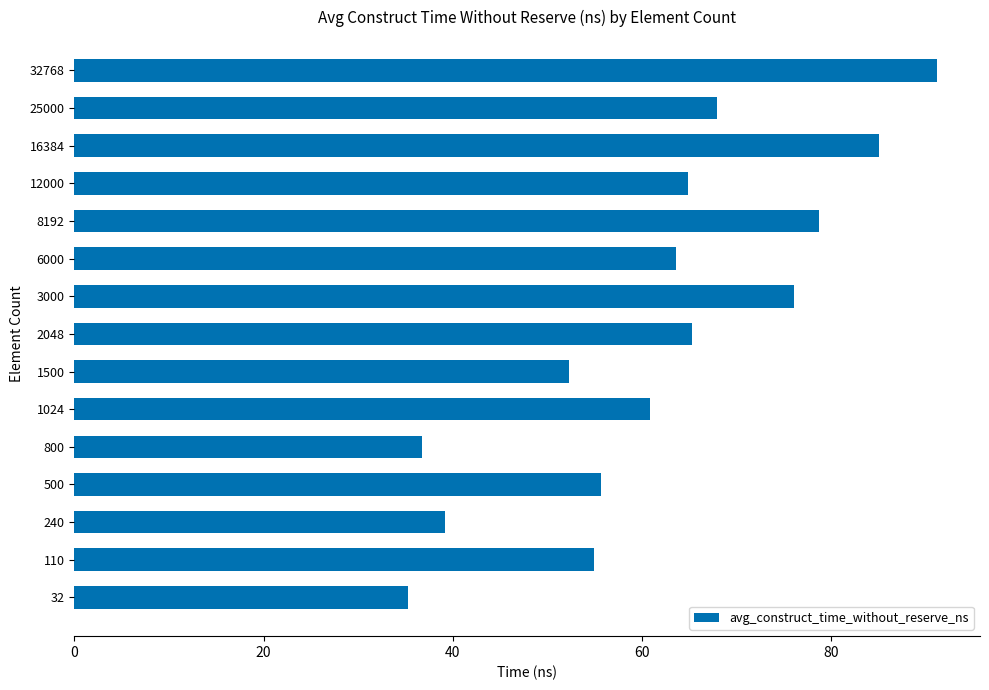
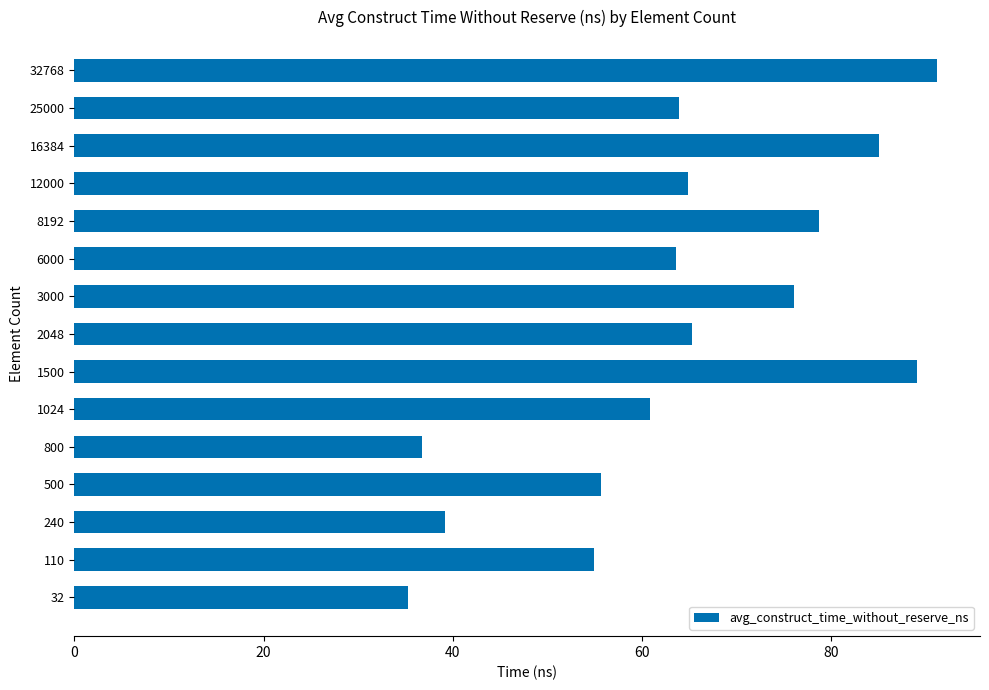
  {
    "32768": 91,
-   "25000": 68,
+   "25000": 64,
    "16384": 85,
    "12000": 65,
    "8192": 79,
    "6000": 64,
    "3000": 76,
    "2048": 65,
-   "1500": 52,
+   "1500": 89,
    "1024": 61,
    "800": 37,
    "500": 56,
    "240": 39,
    "110": 55,
    "32": 35
  }
